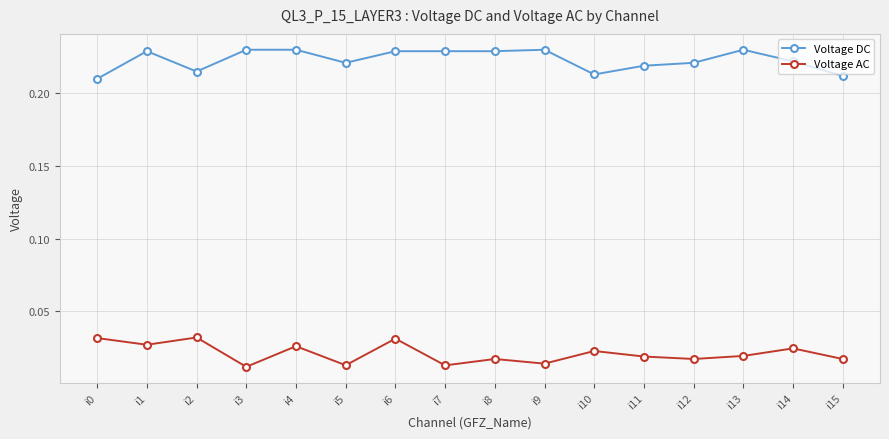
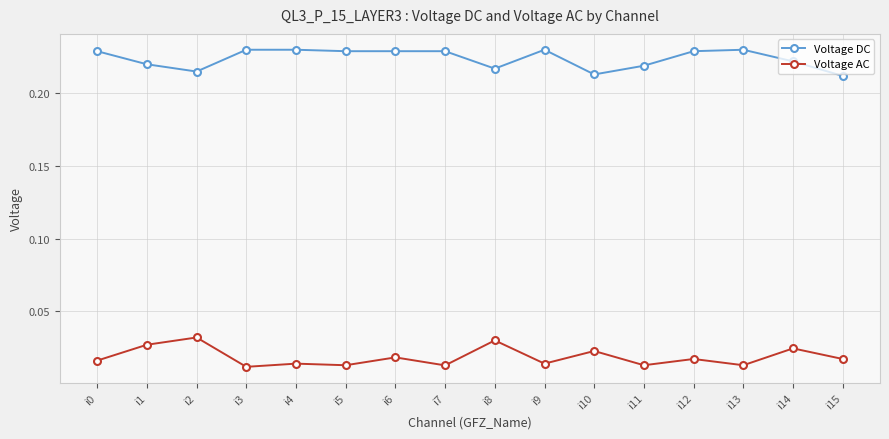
  {
    "Voltage DC": {
-     "i0": 0.210,
-     "i1": 0.229,
+     "i0": 0.229,
+     "i1": 0.220,
      "i2": 0.215,
      "i3": 0.230,
      "i4": 0.230,
-     "i5": 0.221,
+     "i5": 0.229,
      "i6": 0.229,
      "i7": 0.229,
-     "i8": 0.229,
+     "i8": 0.217,
      "i9": 0.230,
      "i10": 0.213,
      "i11": 0.219,
-     "i12": 0.221,
+     "i12": 0.229,
      "i13": 0.230,
      "i15": 0.212
    },
    "Voltage AC": {
-     "i0": 0.032,
+     "i0": 0.016,
      "i1": 0.027,
      "i2": 0.032,
      "i3": 0.012,
-     "i4": 0.026,
+     "i4": 0.014,
      "i5": 0.013,
-     "i6": 0.031,
+     "i6": 0.018,
      "i7": 0.013,
-     "i8": 0.017,
+     "i8": 0.030,
      "i9": 0.014,
      "i10": 0.023,
-     "i11": 0.019,
+     "i11": 0.013,
      "i12": 0.017,
-     "i13": 0.019,
+     "i13": 0.013,
      "i14": 0.025,
      "i15": 0.017
    }
  }
